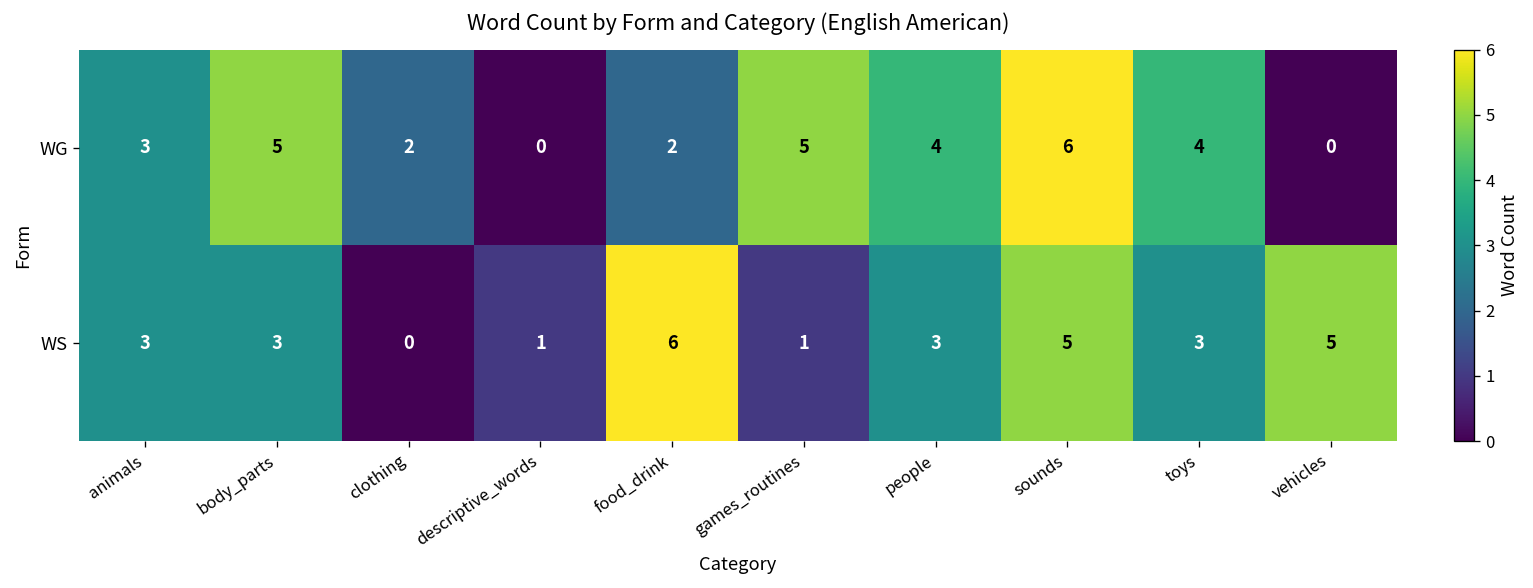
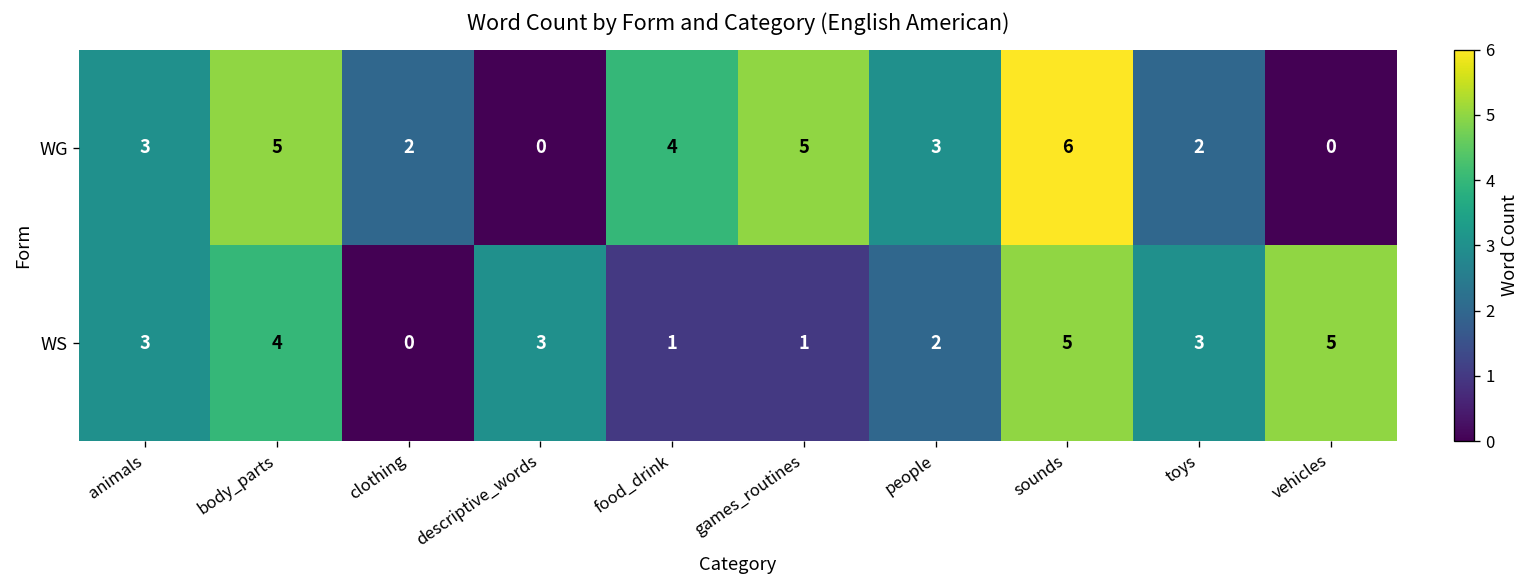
  {
    "WG": {
      "animals": 3,
      "body_parts": 5,
      "clothing": 2,
      "descriptive_words": 0,
-     "food_drink": 2,
+     "food_drink": 4,
      "games_routines": 5,
-     "people": 4,
+     "people": 3,
      "sounds": 6,
-     "toys": 4,
+     "toys": 2,
      "vehicles": 0
    },
    "WS": {
      "animals": 3,
-     "body_parts": 3,
+     "body_parts": 4,
      "clothing": 0,
-     "descriptive_words": 1,
-     "food_drink": 6,
+     "descriptive_words": 3,
+     "food_drink": 1,
      "games_routines": 1,
-     "people": 3,
+     "people": 2,
      "sounds": 5,
      "toys": 3,
      "vehicles": 5
    }
  }
